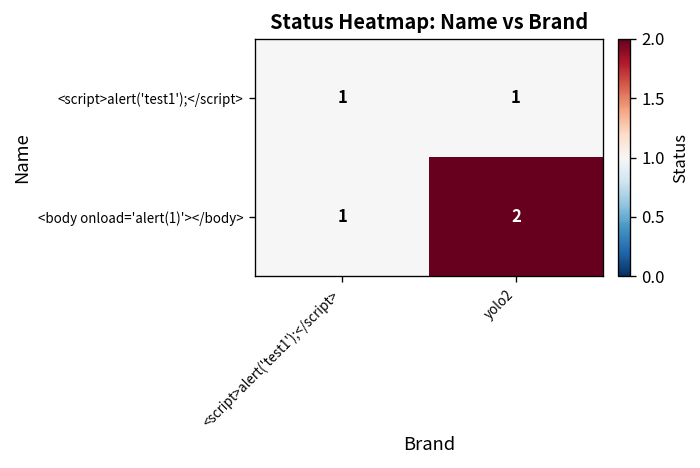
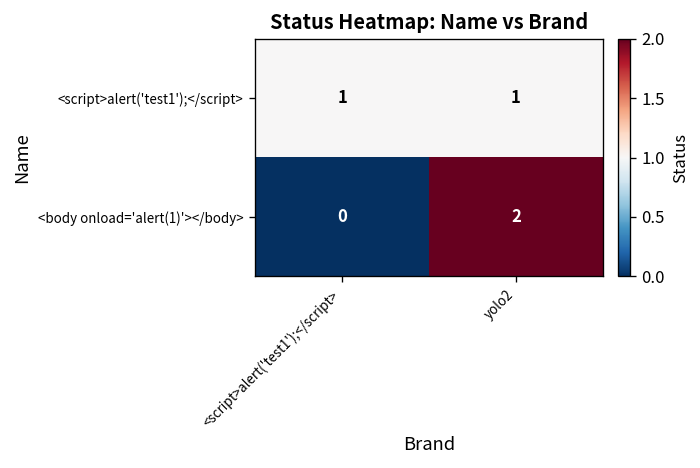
  {
    "<script>alert('test1');</script>": {
      "<script>alert('test1');</script>": 1,
      "yolo2": 1
    },
    "<body onload='alert(1)'></body>": {
-     "<script>alert('test1');</script>": 1,
+     "<script>alert('test1');</script>": 0,
      "yolo2": 2
    }
  }
